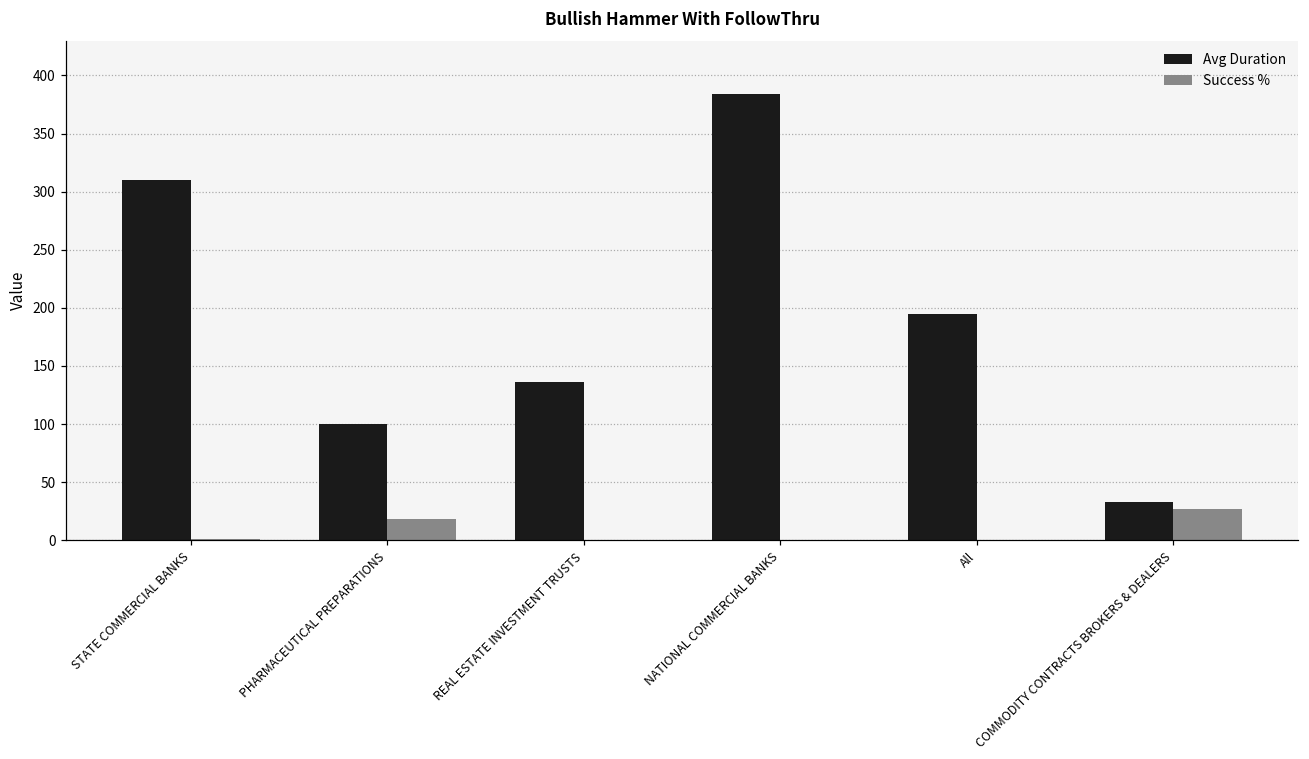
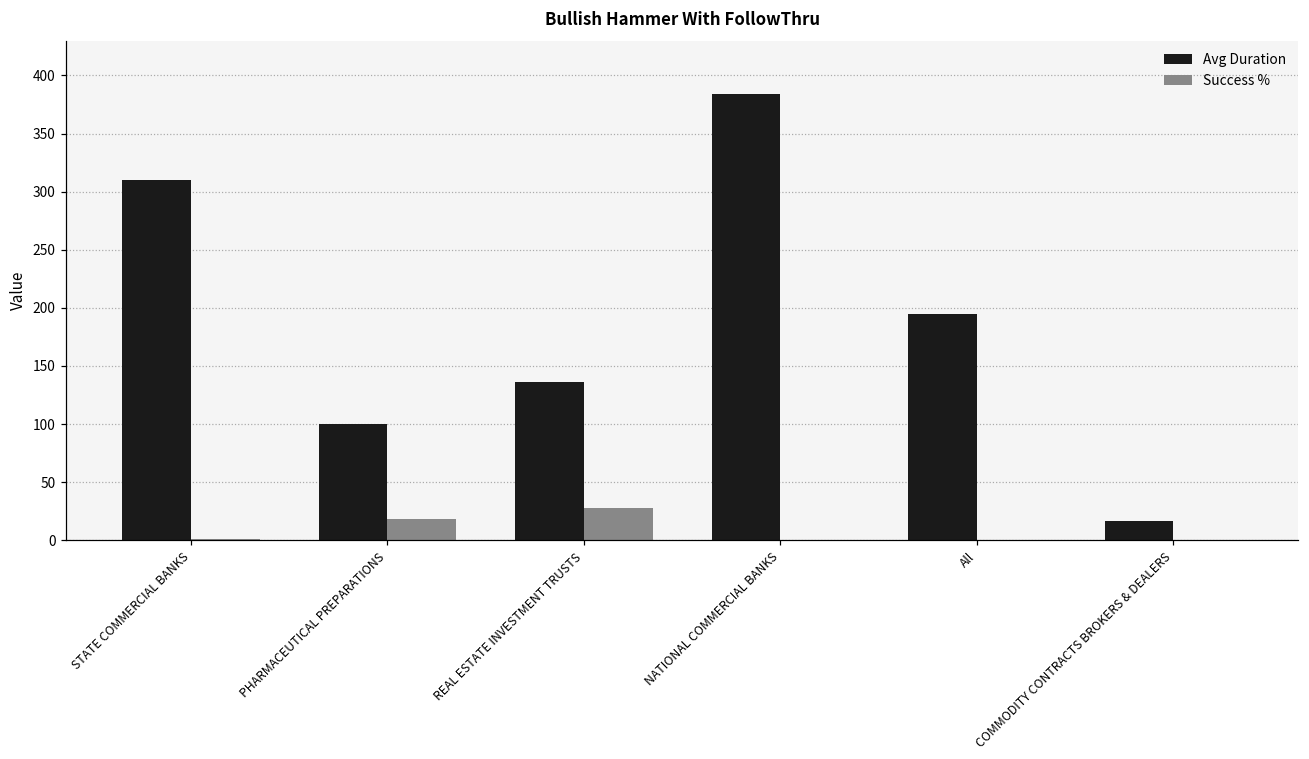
  {
    "Avg Duration": {
      "STATE COMMERCIAL BANKS": 310,
      "PHARMACEUTICAL PREPARATIONS": 100,
      "REAL ESTATE INVESTMENT TRUSTS": 136,
      "NATIONAL COMMERCIAL BANKS": 384,
      "All": 195,
-     "COMMODITY CONTRACTS BROKERS & DEALERS": 33
+     "COMMODITY CONTRACTS BROKERS & DEALERS": 17
    },
    "Success %": {
      "PHARMACEUTICAL PREPARATIONS": 19,
-     "REAL ESTATE INVESTMENT TRUSTS": 0,
-     "COMMODITY CONTRACTS BROKERS & DEALERS": 27
+     "REAL ESTATE INVESTMENT TRUSTS": 27,
+     "COMMODITY CONTRACTS BROKERS & DEALERS": 0
    }
  }
